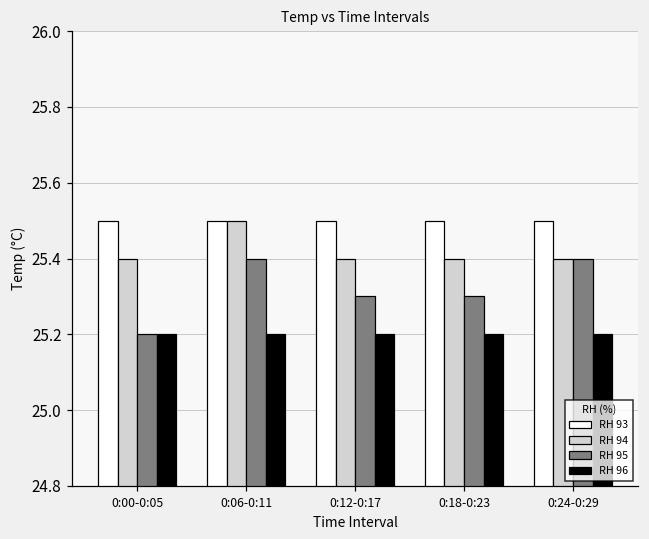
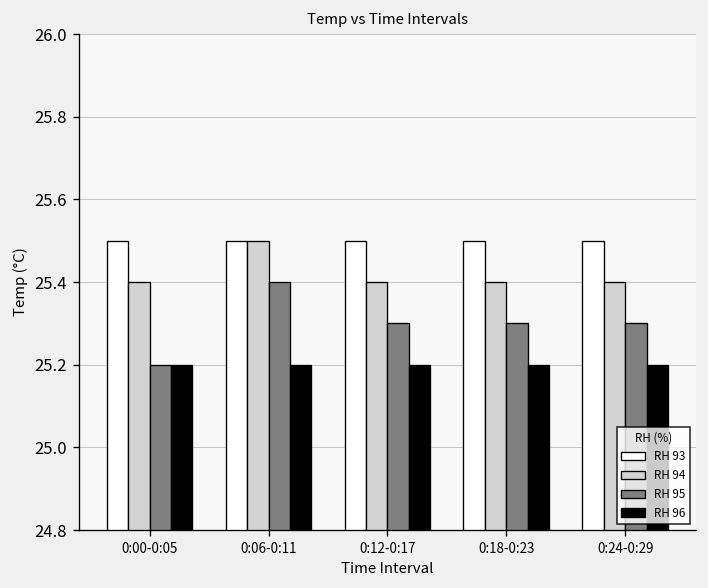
  {
    "RH 93": {
      "0:00-0:05": 25.5,
      "0:06-0:11": 25.5,
      "0:12-0:17": 25.5,
      "0:18-0:23": 25.5,
      "0:24-0:29": 25.5
    },
    "RH 94": {
      "0:00-0:05": 25.4,
      "0:06-0:11": 25.5,
      "0:12-0:17": 25.4,
      "0:18-0:23": 25.4,
      "0:24-0:29": 25.4
    },
    "RH 95": {
      "0:00-0:05": 25.2,
      "0:06-0:11": 25.4,
      "0:12-0:17": 25.3,
      "0:18-0:23": 25.3,
-     "0:24-0:29": 25.4
+     "0:24-0:29": 25.3
    },
    "RH 96": {
      "0:00-0:05": 25.2,
      "0:06-0:11": 25.2,
      "0:12-0:17": 25.2,
      "0:18-0:23": 25.2,
      "0:24-0:29": 25.2
    }
  }
